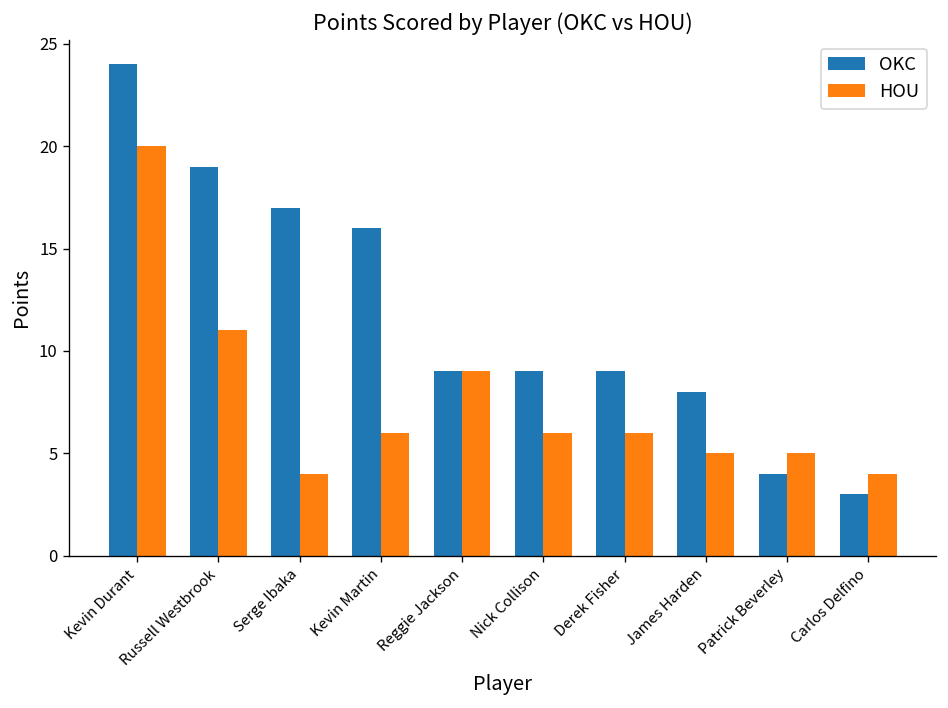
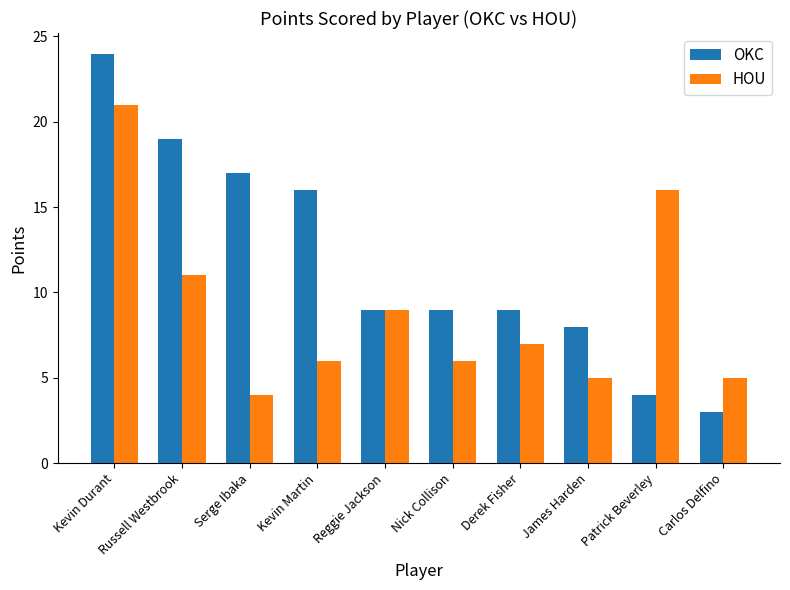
  {
    "OKC": {
      "Kevin Durant": 24,
      "Russell Westbrook": 19,
      "Serge Ibaka": 17,
      "Kevin Martin": 16,
      "Reggie Jackson": 9,
      "Nick Collison": 9,
      "Derek Fisher": 9,
      "James Harden": 8,
      "Patrick Beverley": 4,
      "Carlos Delfino": 3
    },
    "HOU": {
-     "Kevin Durant": 20,
+     "Kevin Durant": 21,
      "Russell Westbrook": 11,
      "Serge Ibaka": 4,
      "Kevin Martin": 6,
      "Reggie Jackson": 9,
      "Nick Collison": 6,
-     "Derek Fisher": 6,
+     "Derek Fisher": 7,
      "James Harden": 5,
-     "Patrick Beverley": 5,
-     "Carlos Delfino": 4
+     "Patrick Beverley": 16,
+     "Carlos Delfino": 5
    }
  }
